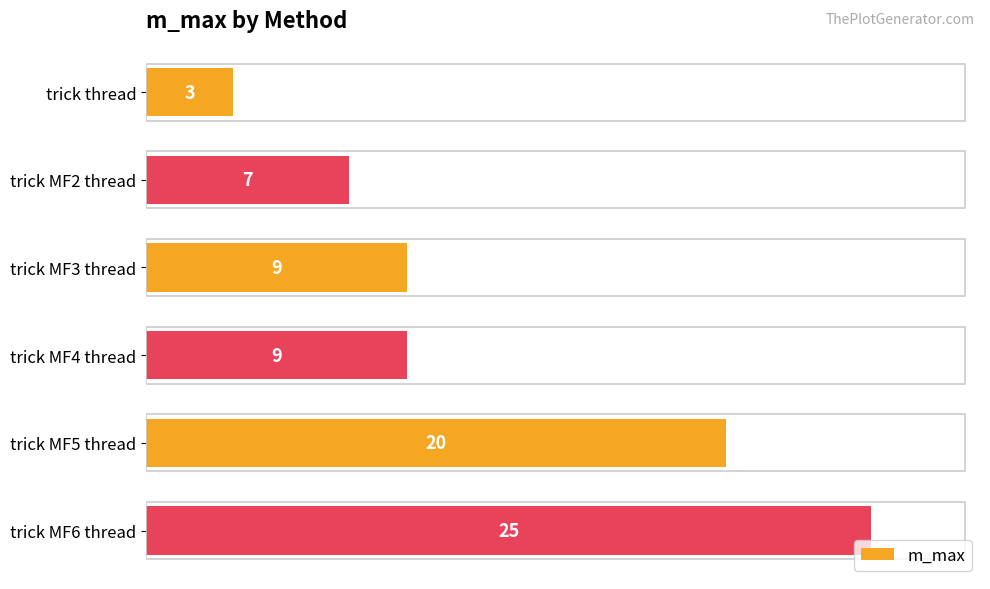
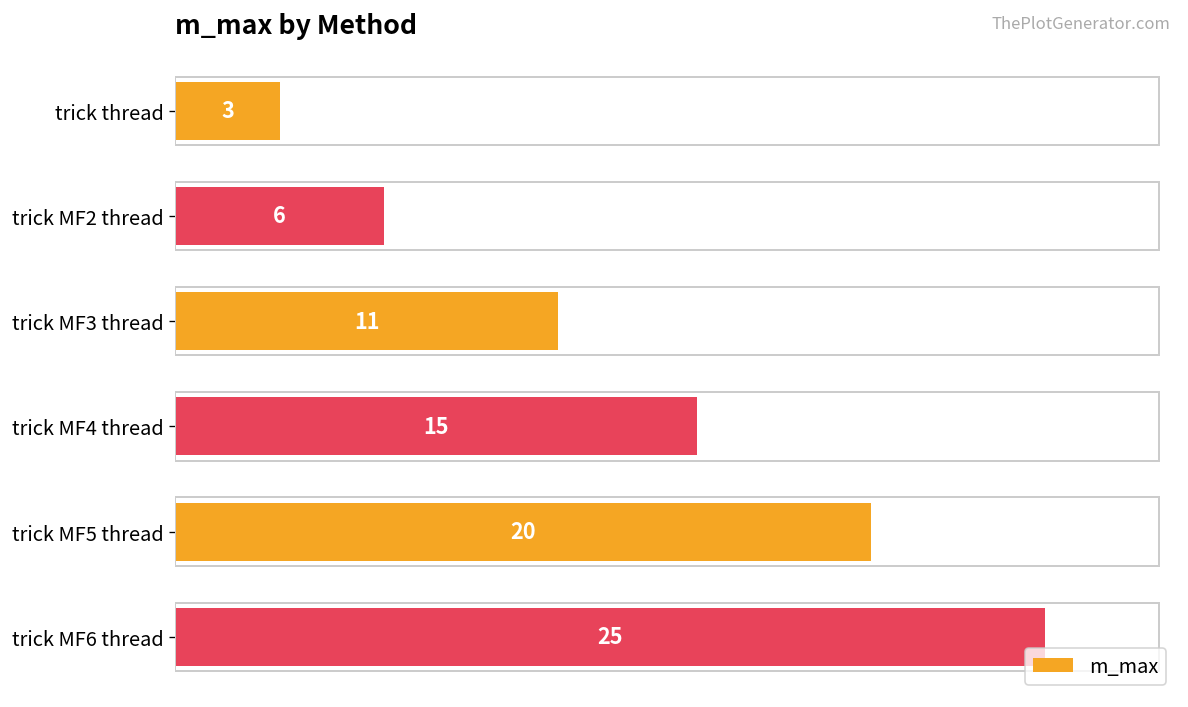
  {
    "trick thread": 3,
-   "trick MF2 thread": 7,
-   "trick MF3 thread": 9,
-   "trick MF4 thread": 9,
+   "trick MF2 thread": 6,
+   "trick MF3 thread": 11,
+   "trick MF4 thread": 15,
    "trick MF5 thread": 20,
    "trick MF6 thread": 25
  }
